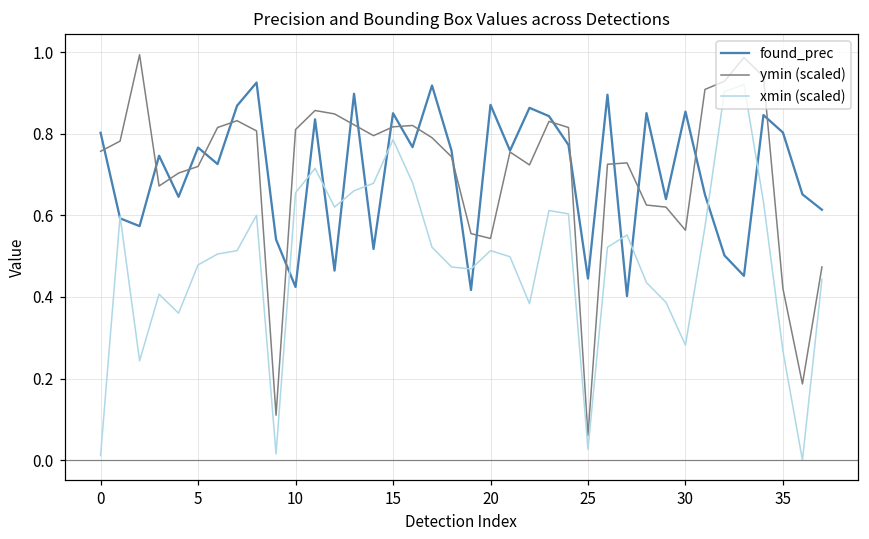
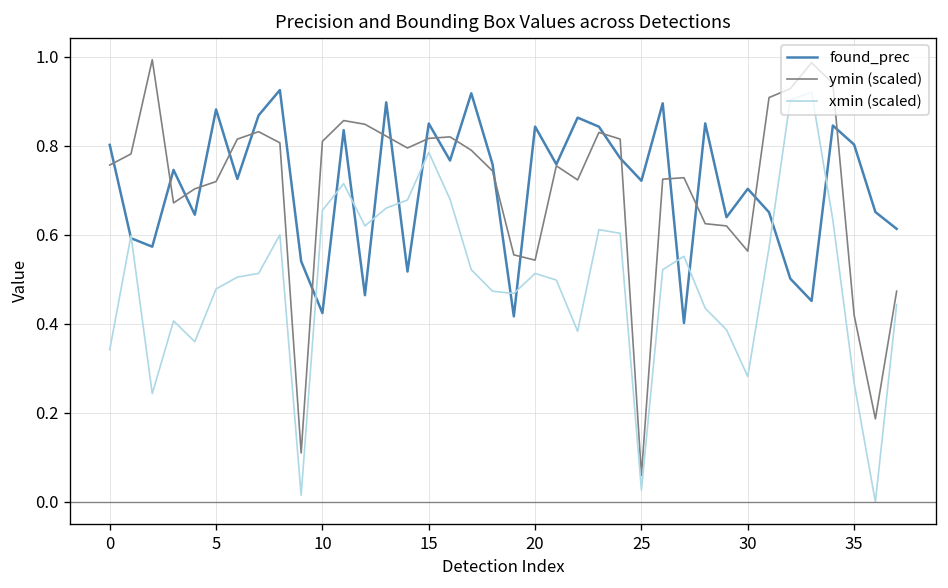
  {
    "found_prec": {
      "0": 0.80,
-     "5": 0.77,
+     "5": 0.88,
      "10": 0.42,
      "15": 0.85,
-     "20": 0.87,
-     "25": 0.44,
-     "30": 0.85,
+     "20": 0.84,
+     "25": 0.72,
+     "30": 0.70,
      "35": 0.80
    },
    "ymin (scaled)": {
      "0": 0.76,
      "5": 0.72,
      "10": 0.81,
      "15": 0.82,
      "20": 0.54,
      "25": 0.06,
      "30": 0.56,
      "35": 0.42
    },
    "xmin (scaled)": {
-     "0": 0.01,
+     "0": 0.34,
      "5": 0.48,
      "10": 0.66,
      "15": 0.79,
      "20": 0.51,
      "25": 0.03,
      "30": 0.28,
      "35": 0.27
    }
  }
